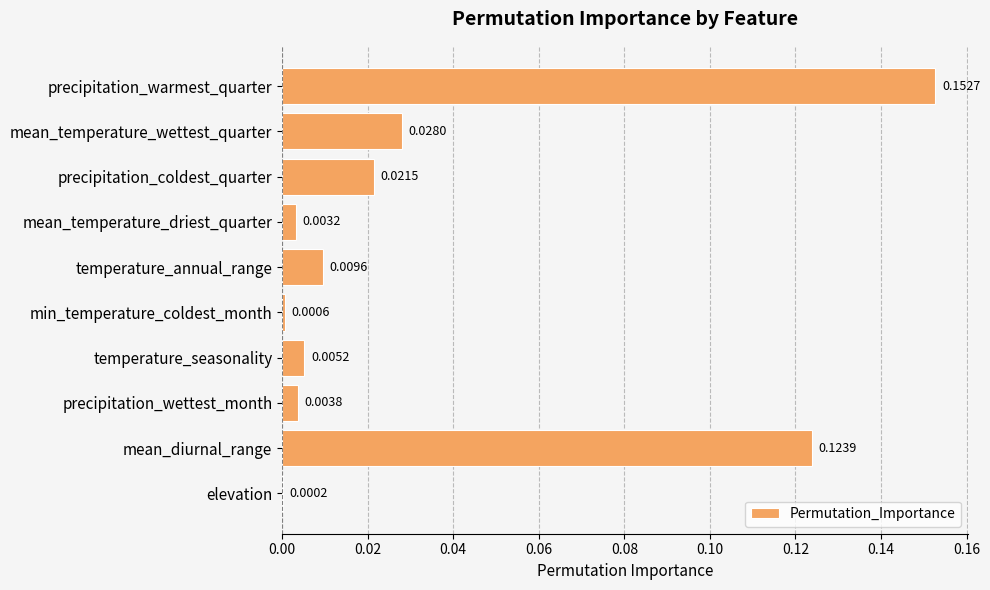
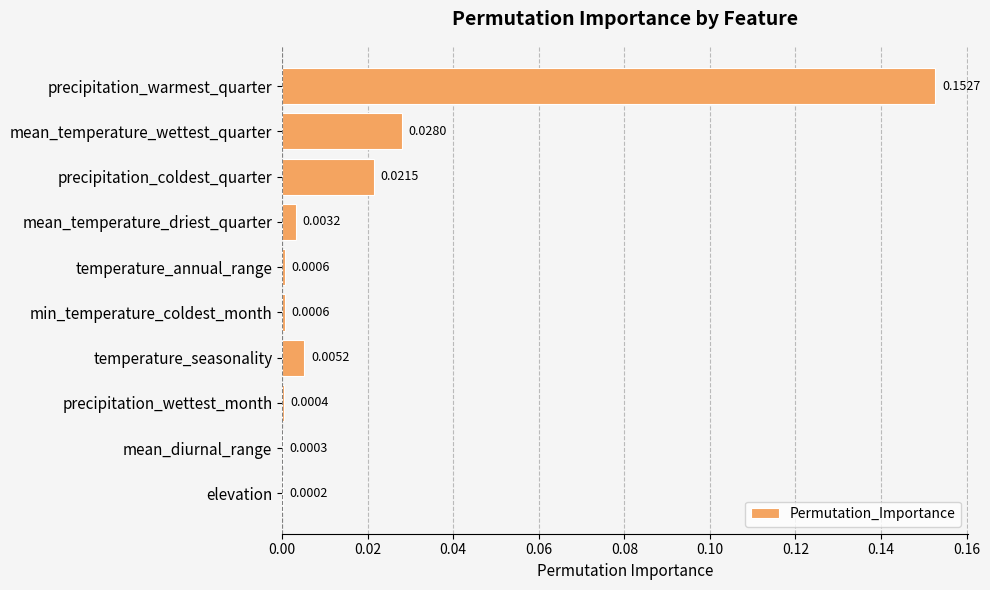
  {
    "precipitation_warmest_quarter": 0.1527,
    "mean_temperature_wettest_quarter": 0.0280,
    "precipitation_coldest_quarter": 0.0215,
    "mean_temperature_driest_quarter": 0.0032,
-   "temperature_annual_range": 0.0096,
+   "temperature_annual_range": 0.0006,
    "min_temperature_coldest_month": 0.0006,
    "temperature_seasonality": 0.0052,
-   "precipitation_wettest_month": 0.0038,
-   "mean_diurnal_range": 0.1239,
+   "precipitation_wettest_month": 0.0004,
+   "mean_diurnal_range": 0.0003,
    "elevation": 0.0002
  }
